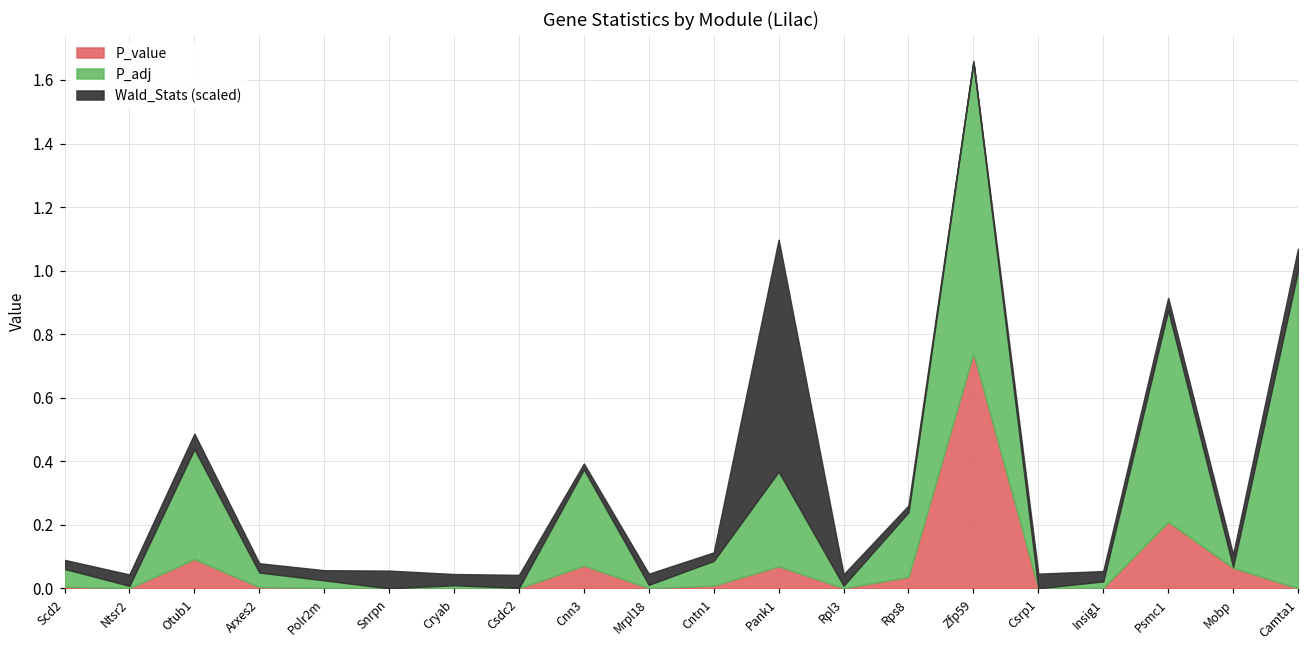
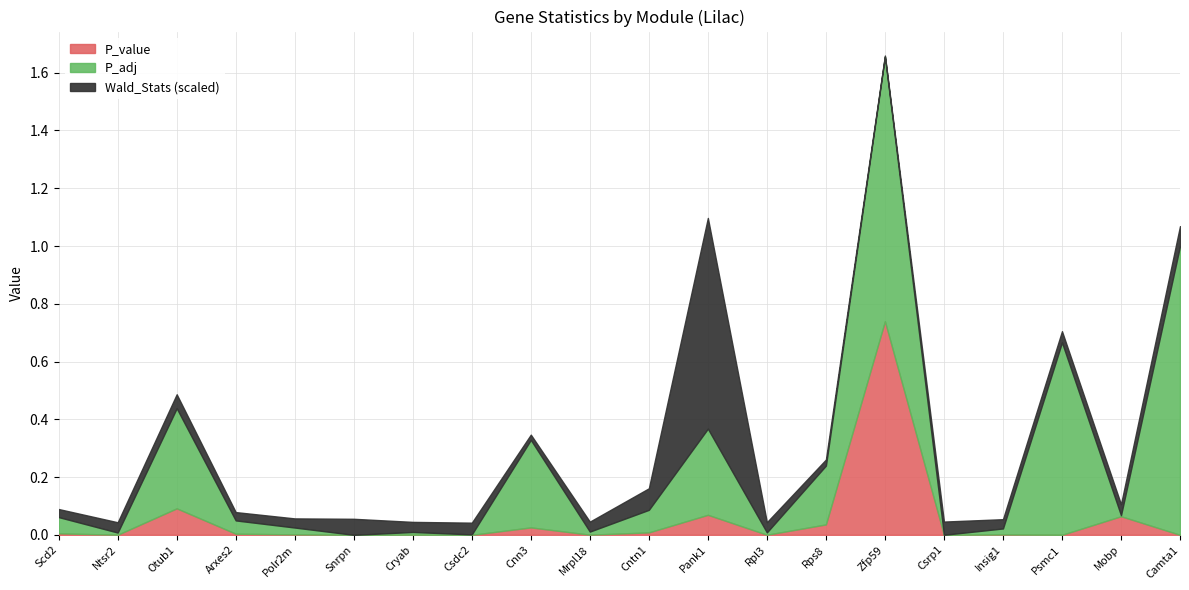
  {
    "P_value": {
      "Otub1": 0.09,
-     "Cnn3": 0.07,
+     "Cnn3": 0.03,
      "Pank1": 0.07,
      "Rps8": 0.04,
      "Zfp59": 0.74,
-     "Psmc1": 0.21
+     "Psmc1": 0.00
    },
    "P_adj": {
      "Scd2": 0.06,
      "Otub1": 0.35,
      "Arxes2": 0.05,
      "Polr2m": 0.02,
      "Cryab": 0.01,
      "Cnn3": 0.30,
      "Mrpl18": 0.01,
      "Cntn1": 0.08,
      "Pank1": 0.30,
      "Rps8": 0.20,
      "Insig1": 0.02,
      "Psmc1": 0.67,
      "Camta1": 1.00
    },
    "Wald_Stats (scaled)": {
      "Scd2": 0.03,
      "Ntsr2": 0.04,
      "Otub1": 0.05,
      "Arxes2": 0.03,
      "Polr2m": 0.03,
      "Snrpn": 0.06,
      "Cryab": 0.03,
      "Csdc2": 0.04,
      "Cnn3": 0.02,
      "Mrpl18": 0.03,
-     "Cntn1": 0.03,
+     "Cntn1": 0.07,
      "Pank1": 0.73,
      "Rpl3": 0.04,
      "Rps8": 0.02,
      "Csrp1": 0.05,
      "Insig1": 0.03,
      "Psmc1": 0.04,
      "Mobp": 0.04,
      "Camta1": 0.07
    }
  }
